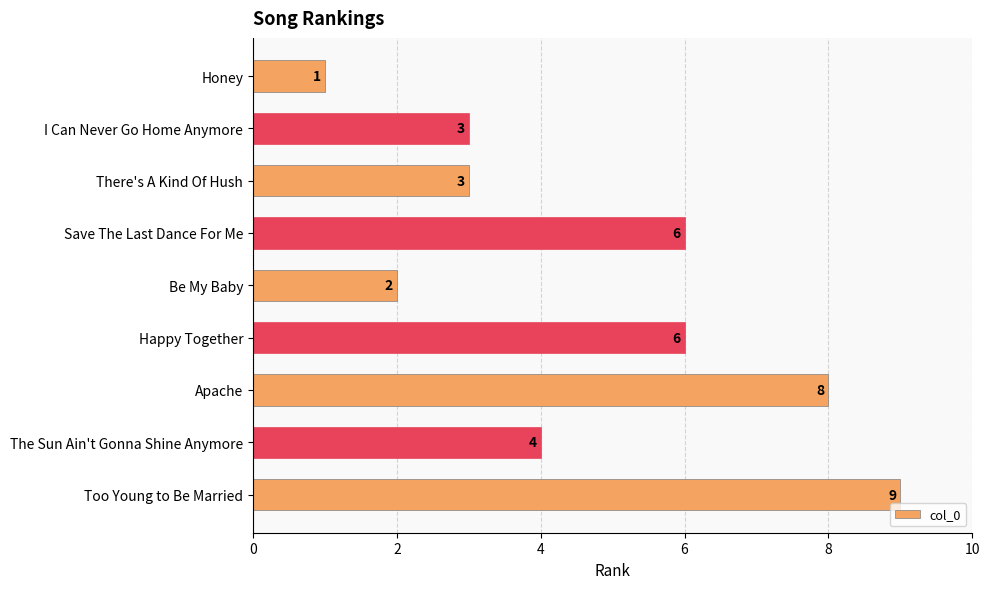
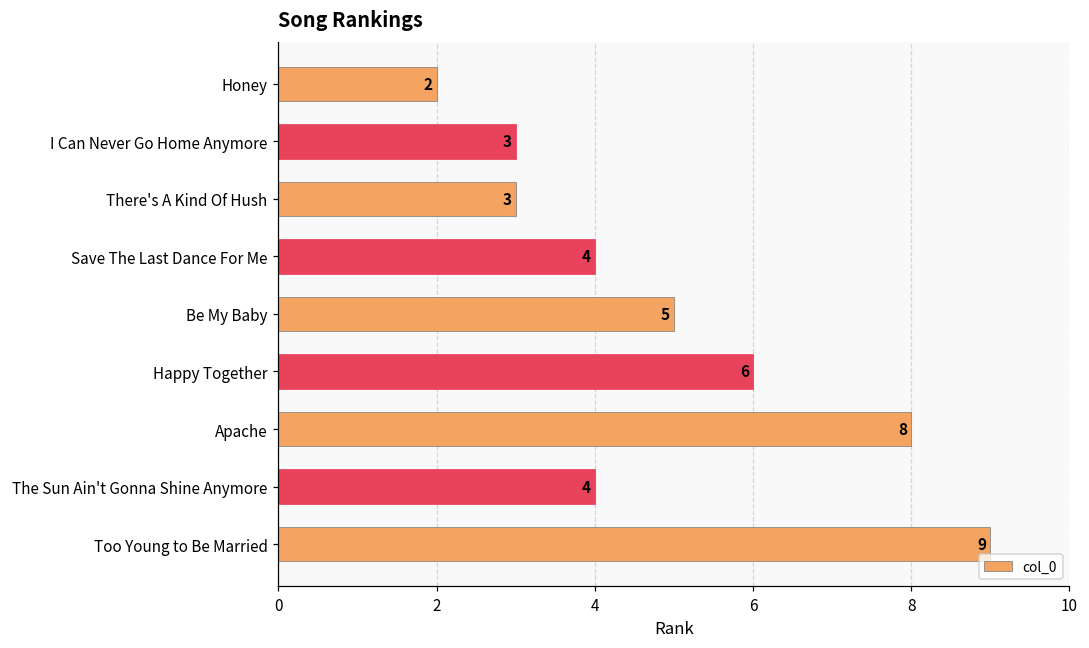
  {
-   "Honey": 1,
+   "Honey": 2,
    "I Can Never Go Home Anymore": 3,
    "There's A Kind Of Hush": 3,
-   "Save The Last Dance For Me": 6,
-   "Be My Baby": 2,
+   "Save The Last Dance For Me": 4,
+   "Be My Baby": 5,
    "Happy Together": 6,
    "Apache": 8,
    "The Sun Ain't Gonna Shine Anymore": 4,
    "Too Young to Be Married": 9
  }
